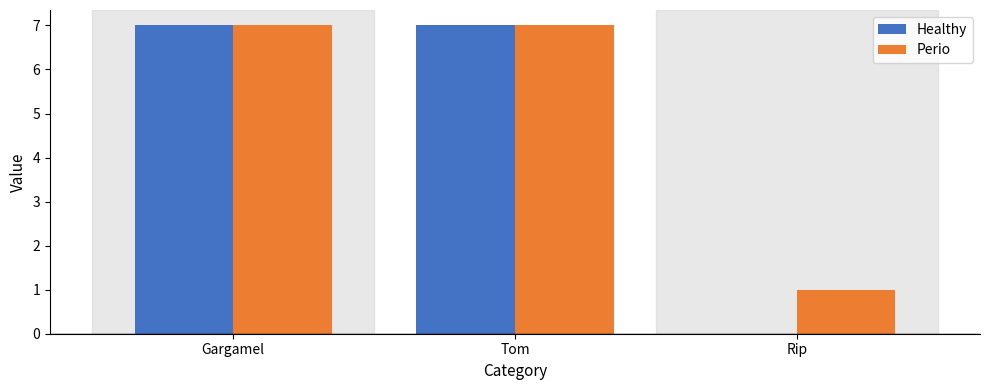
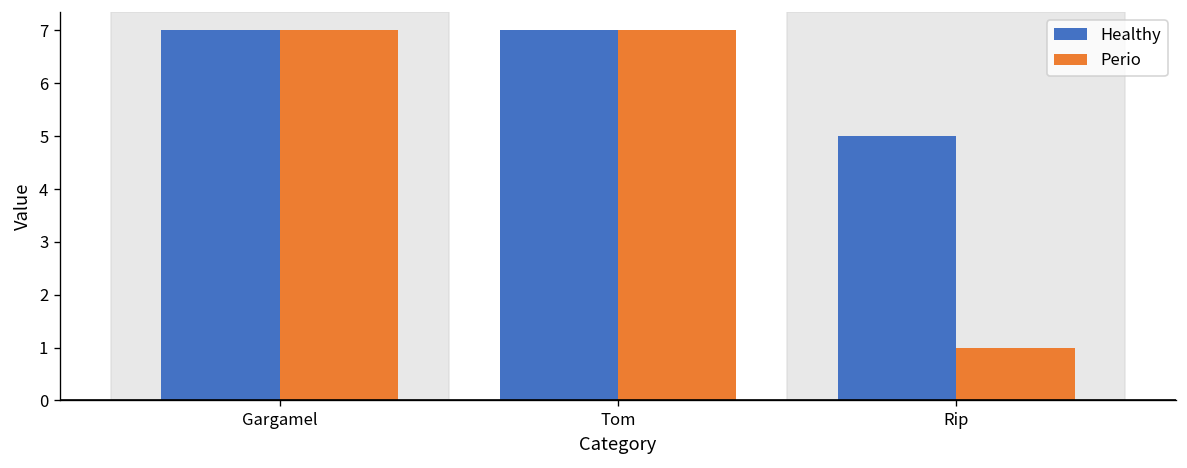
  {
    "Healthy": {
      "Gargamel": 7,
      "Tom": 7,
-     "Rip": 0
+     "Rip": 5
    },
    "Perio": {
      "Gargamel": 7,
      "Tom": 7,
      "Rip": 1
    }
  }
